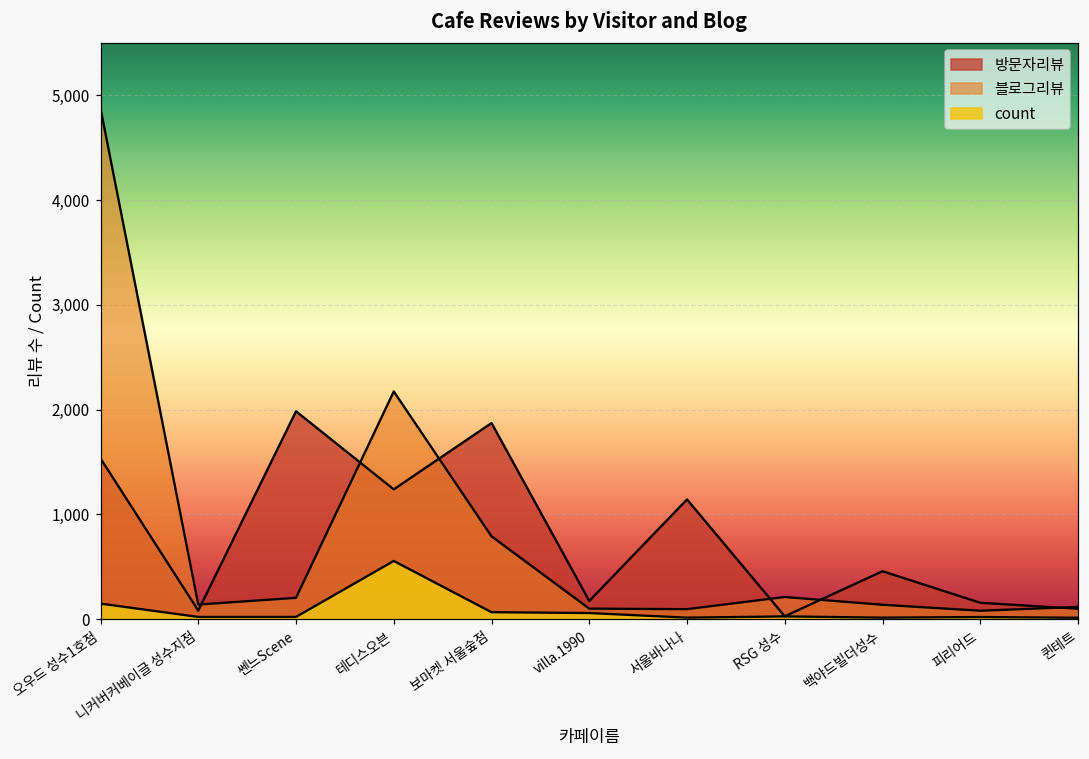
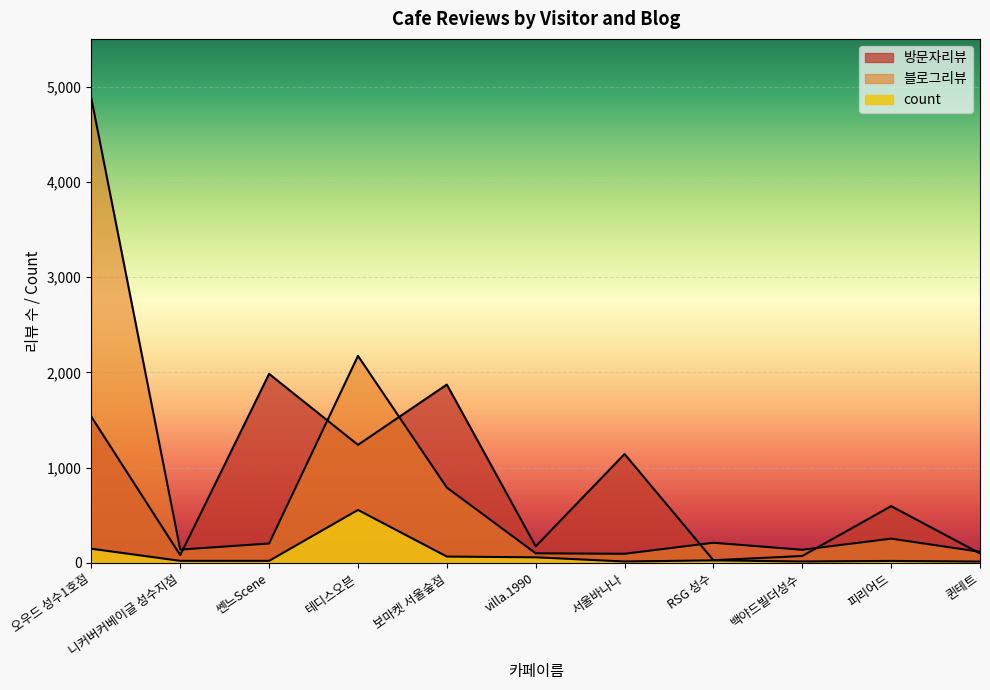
  {
    "방문자리뷰": {
      "오우드 성수1호점": "1,500",
      "니커버커베이글 성수지점": "100",
      "쎈느Scene": "2,000",
      "테디스오븐": "1,200",
      "보마켓 서울숲점": "1,900",
      "villa.1990": "200",
      "서울바나나": "1,100",
-     "백야드빌더성수": "500",
-     "피리어드": "200"
+     "백야드빌더성수": "100",
+     "피리어드": "600"
    },
    "블로그리뷰": {
      "오우드 성수1호점": "4,900",
      "니커버커베이글 성수지점": "100",
      "쎈느Scene": "200",
      "테디스오븐": "2,200",
      "보마켓 서울숲점": "800",
      "villa.1990": "100",
      "서울바나나": "100",
      "RSG 성수": "200",
      "백야드빌더성수": "100",
-     "피리어드": "100"
+     "피리어드": "300"
    },
    "count": {
      "오우드 성수1호점": "100",
      "니커버커베이글 성수지점": "0",
      "쎈느Scene": "0",
      "테디스오븐": "600",
      "보마켓 서울숲점": "100",
      "villa.1990": "100",
      "서울바나나": "0",
      "백야드빌더성수": "0",
      "피리어드": "0",
      "퀸테트": "0"
    }
  }
